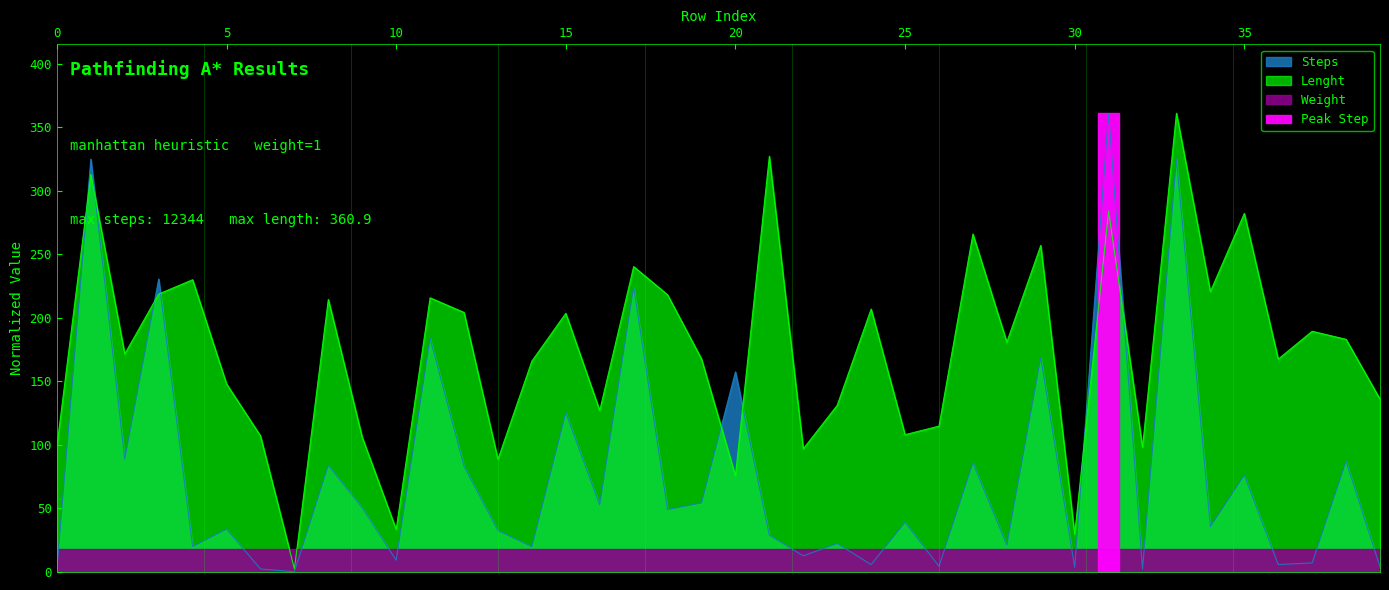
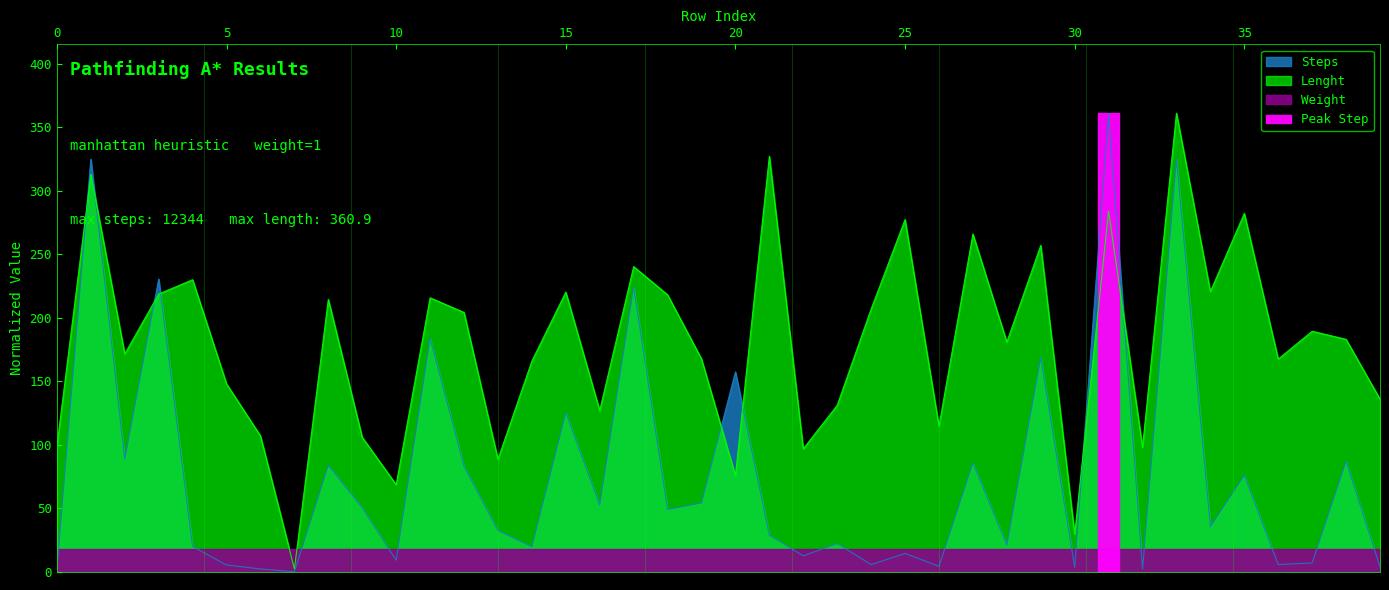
  {
    "Steps": {
      "0": 3,
-     "5": 34,
+     "5": 6,
      "10": 9,
      "15": 125,
      "20": 157,
-     "25": 39,
+     "25": 15,
      "30": 4,
      "35": 76
    },
    "Lenght": {
      "0": 99,
      "5": 148,
-     "10": 34,
-     "15": 204,
+     "10": 69,
+     "15": 220,
      "20": 76,
-     "25": 108,
+     "25": 277,
      "30": 30,
      "35": 282
    },
    "Weight": {
      "0": 18,
      "5": 18,
      "10": 18,
      "15": 18,
      "20": 18,
      "25": 18,
      "30": 18,
      "35": 18
    }
  }
